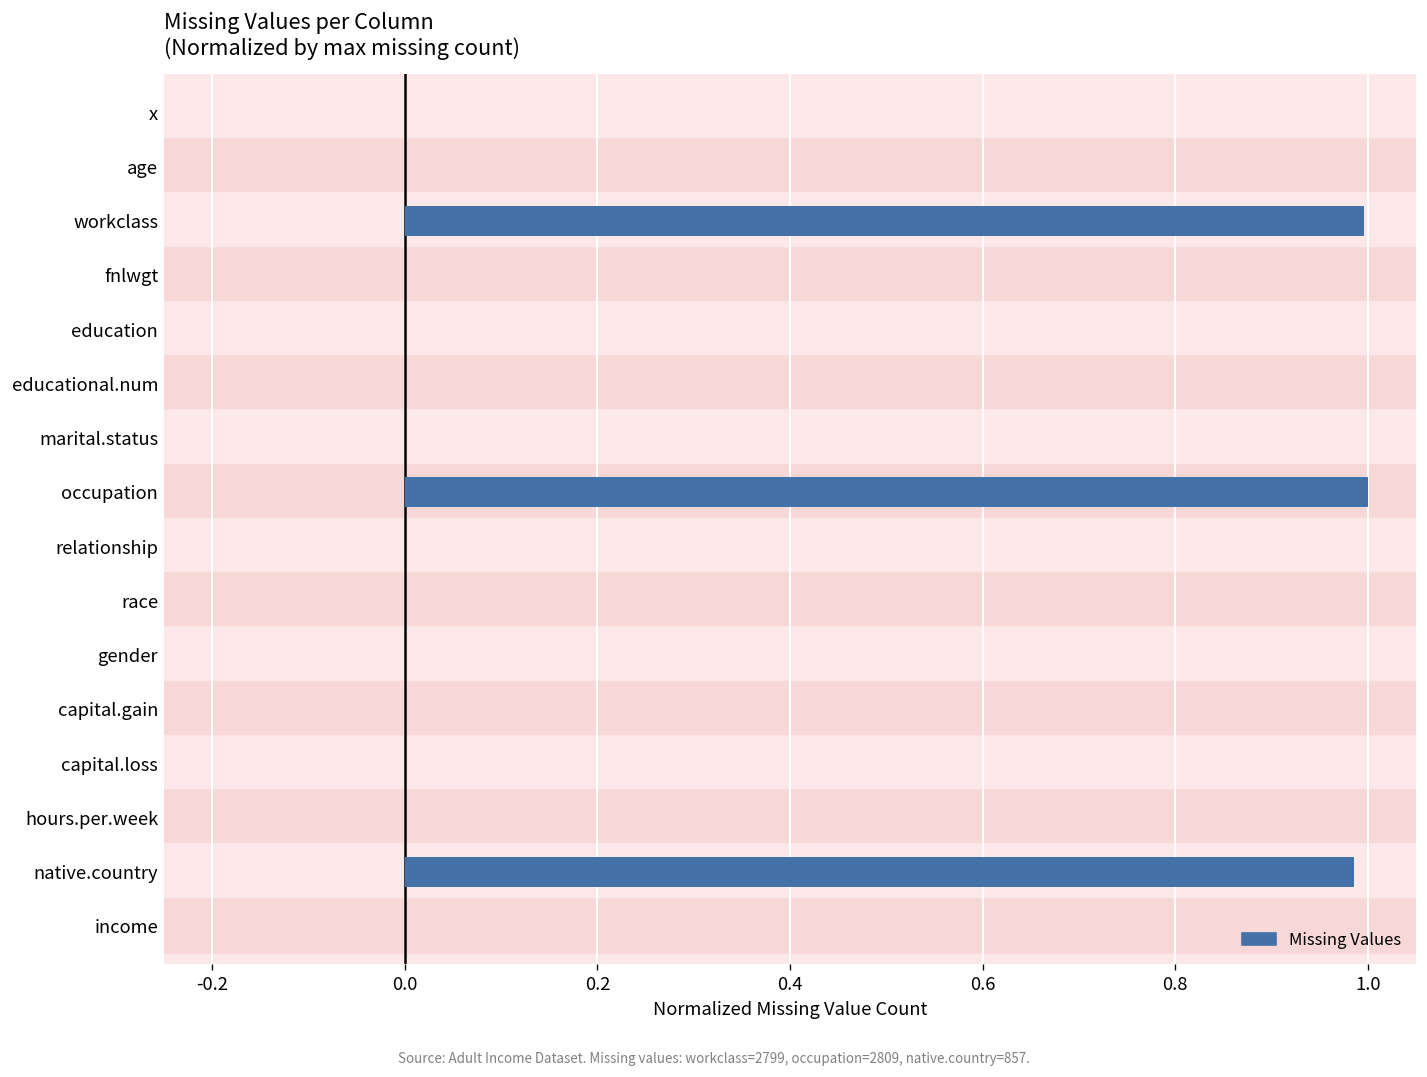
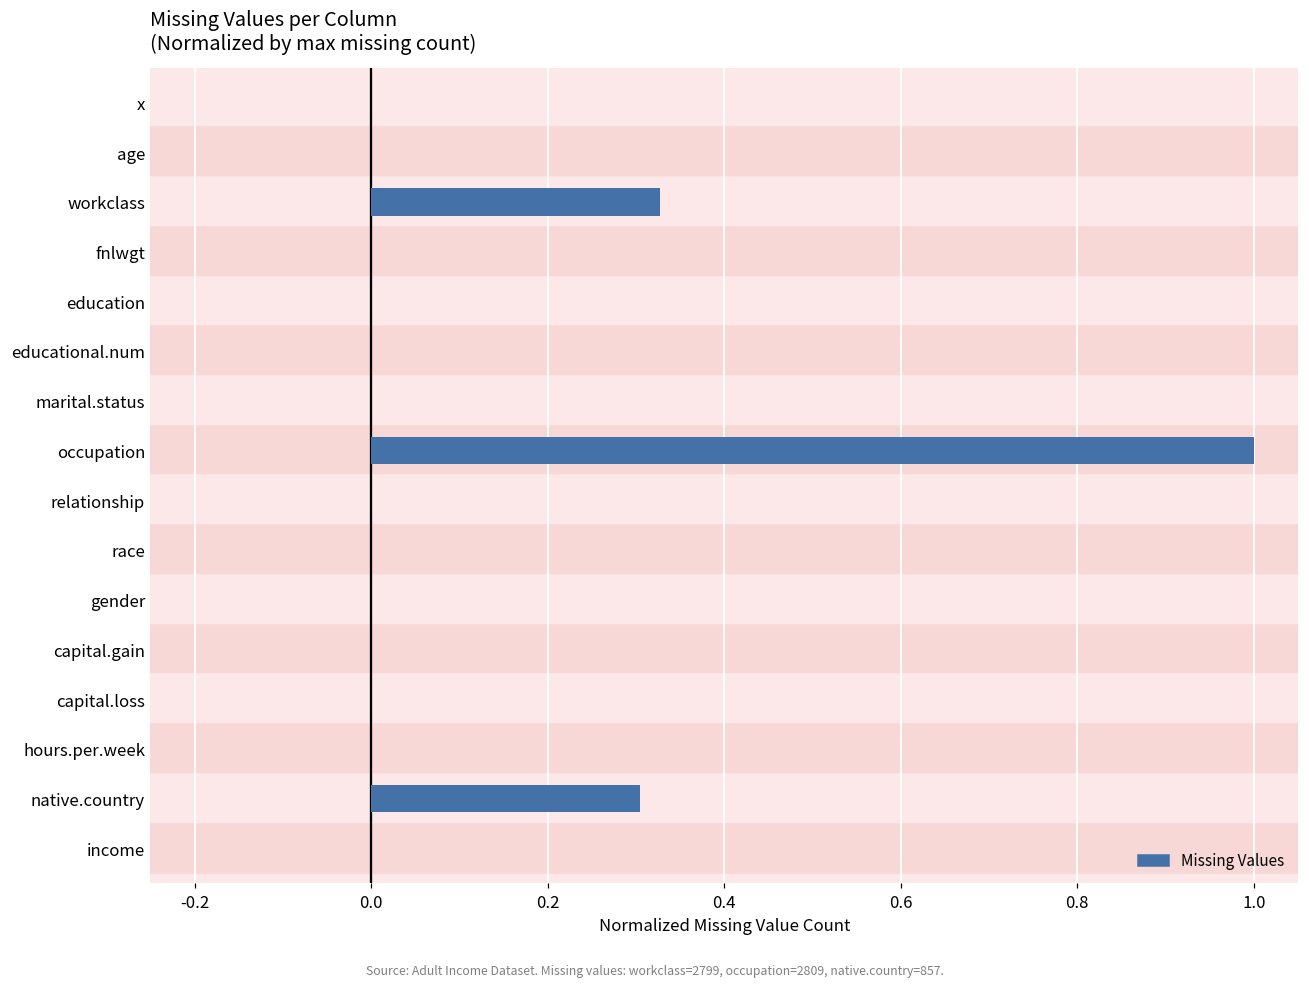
  {
    "x": 0.00,
    "age": 0.00,
-   "workclass": 1.00,
+   "workclass": 0.33,
    "fnlwgt": 0.00,
    "education": 0.00,
    "educational.num": 0.00,
    "marital.status": 0.00,
    "occupation": 1.00,
    "relationship": 0.00,
    "race": 0.00,
    "gender": 0.00,
    "capital.gain": 0.00,
    "capital.loss": 0.00,
    "hours.per.week": 0.00,
-   "native.country": 0.99,
+   "native.country": 0.31,
    "income": 0.00
  }
